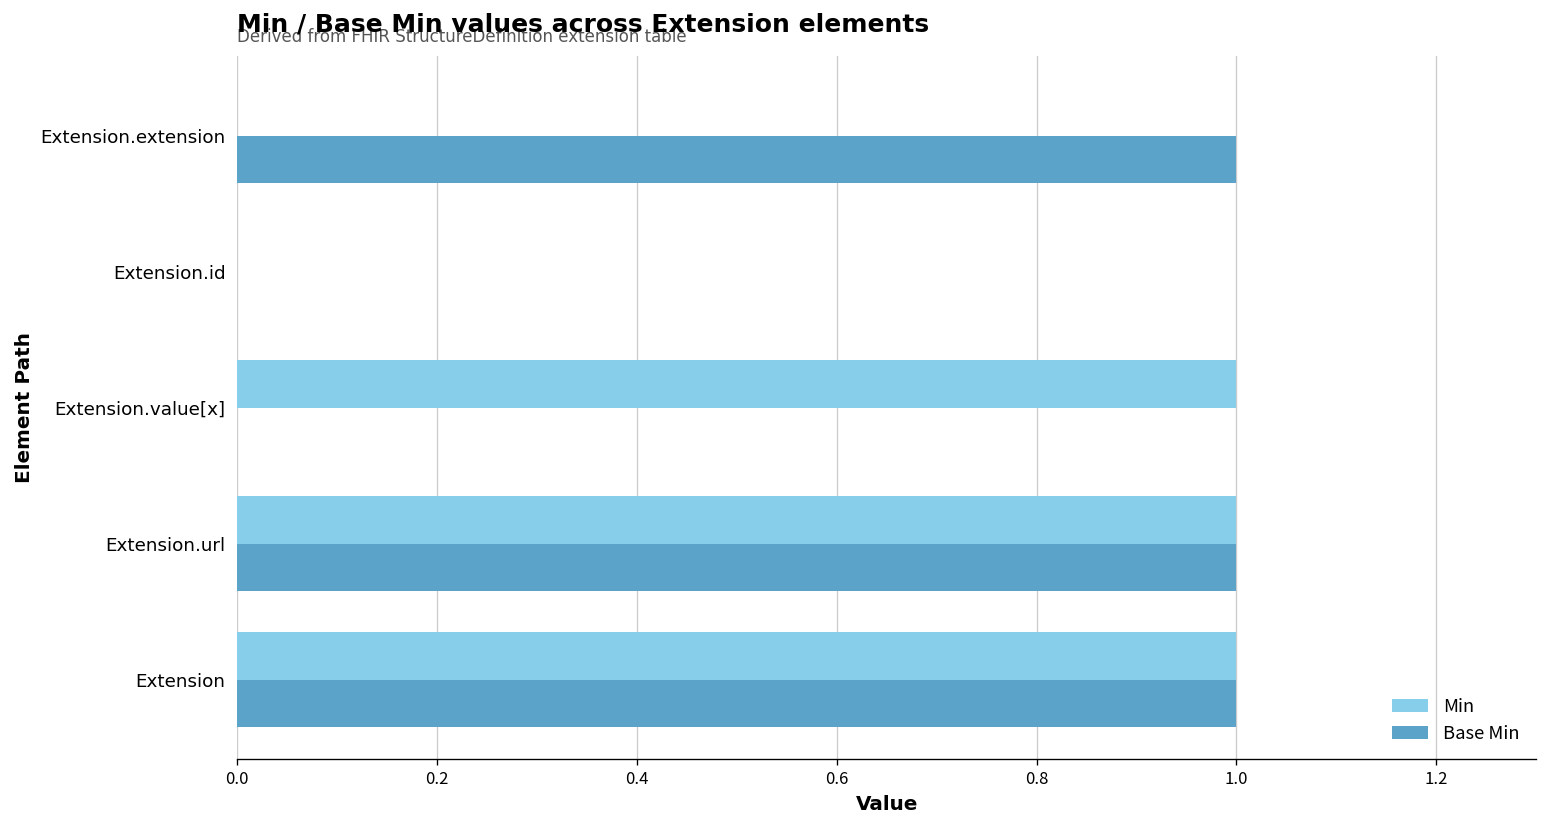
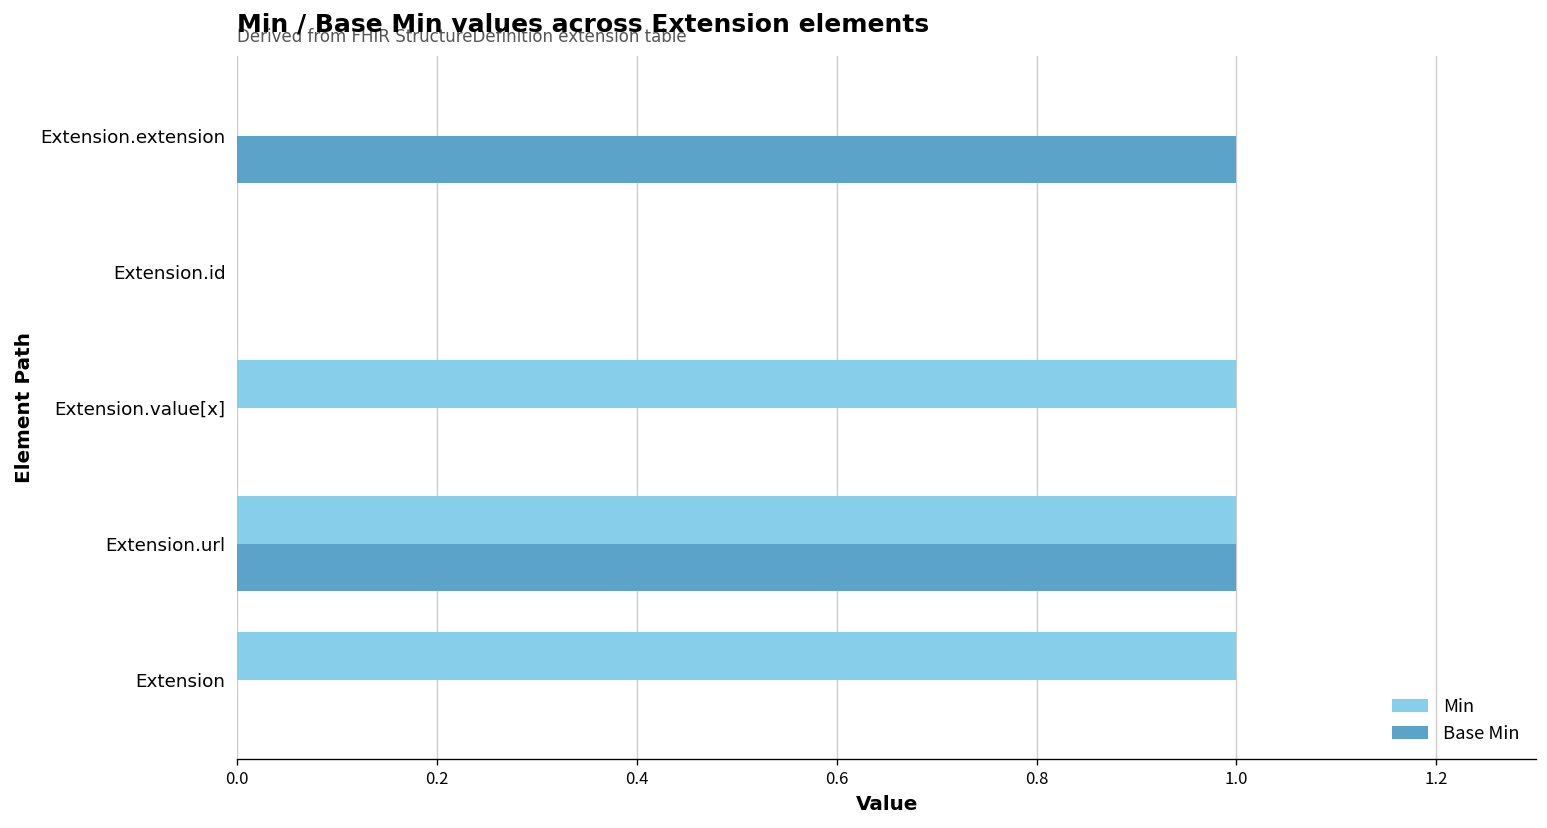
  {
    "Min": {
      "Extension.extension": 0,
      "Extension.id": 0,
      "Extension.value[x]": 1,
      "Extension.url": 1,
      "Extension": 1
    },
    "Base Min": {
      "Extension.extension": 1,
      "Extension.id": 0,
      "Extension.value[x]": 0,
      "Extension.url": 1,
-     "Extension": 1
+     "Extension": 0
    }
  }
